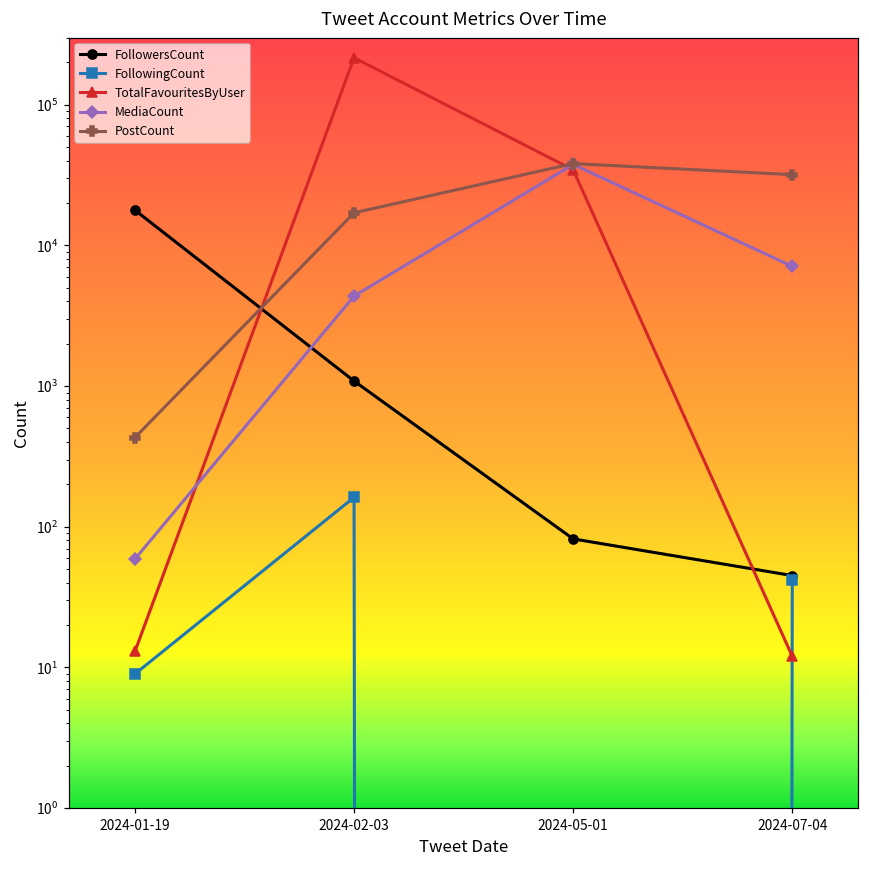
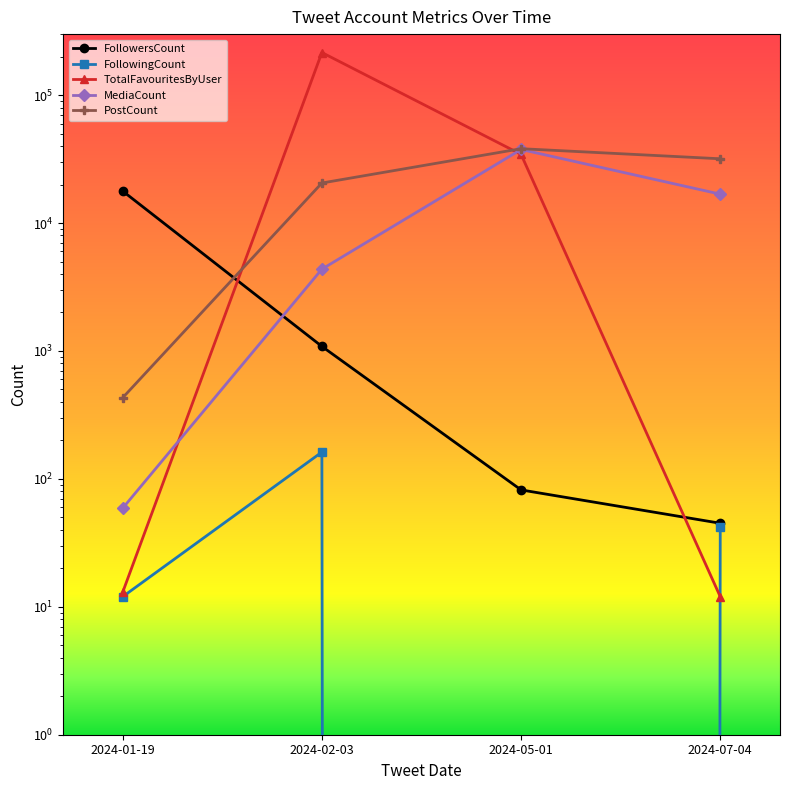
  {
    "FollowersCount": {
      "2024-01-19": 18000,
      "2024-02-03": 1100,
      "2024-05-01": 80,
      "2024-07-04": 45
    },
    "FollowingCount": {
-     "2024-01-19": 9,
+     "2024-01-19": 12,
      "2024-02-03": 160,
      "2024-07-04": 42
    },
    "TotalFavouritesByUser": {
      "2024-01-19": 13,
      "2024-02-03": 220000,
      "2024-05-01": 34000,
      "2024-07-04": 12
    },
    "MediaCount": {
      "2024-01-19": 60,
      "2024-02-03": 4400,
-     "2024-07-04": 7000
+     "2024-07-04": 17000
    },
    "PostCount": {
      "2024-01-19": 430,
-     "2024-02-03": 17000,
+     "2024-02-03": 21000,
      "2024-07-04": 32000
    }
  }
